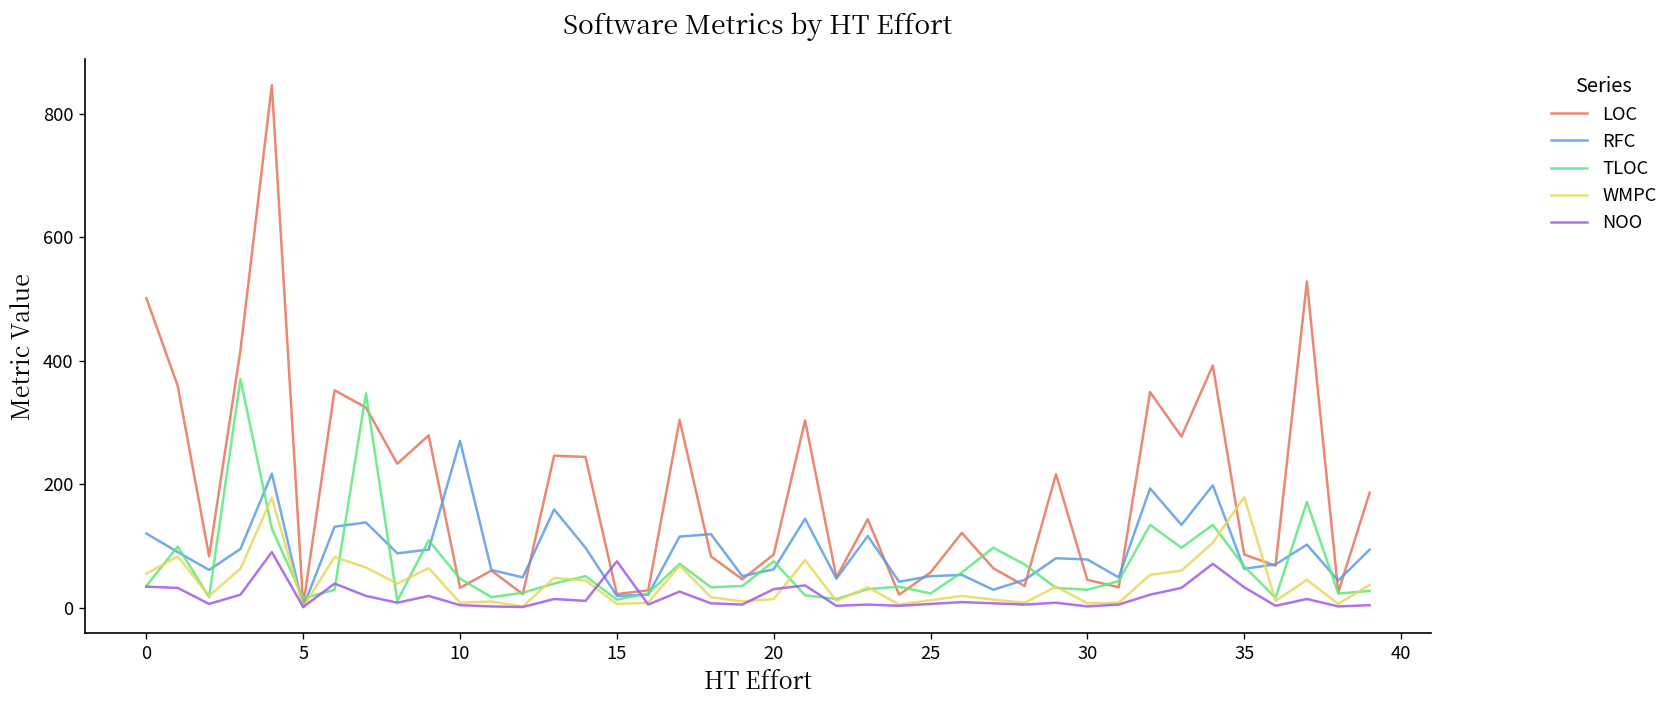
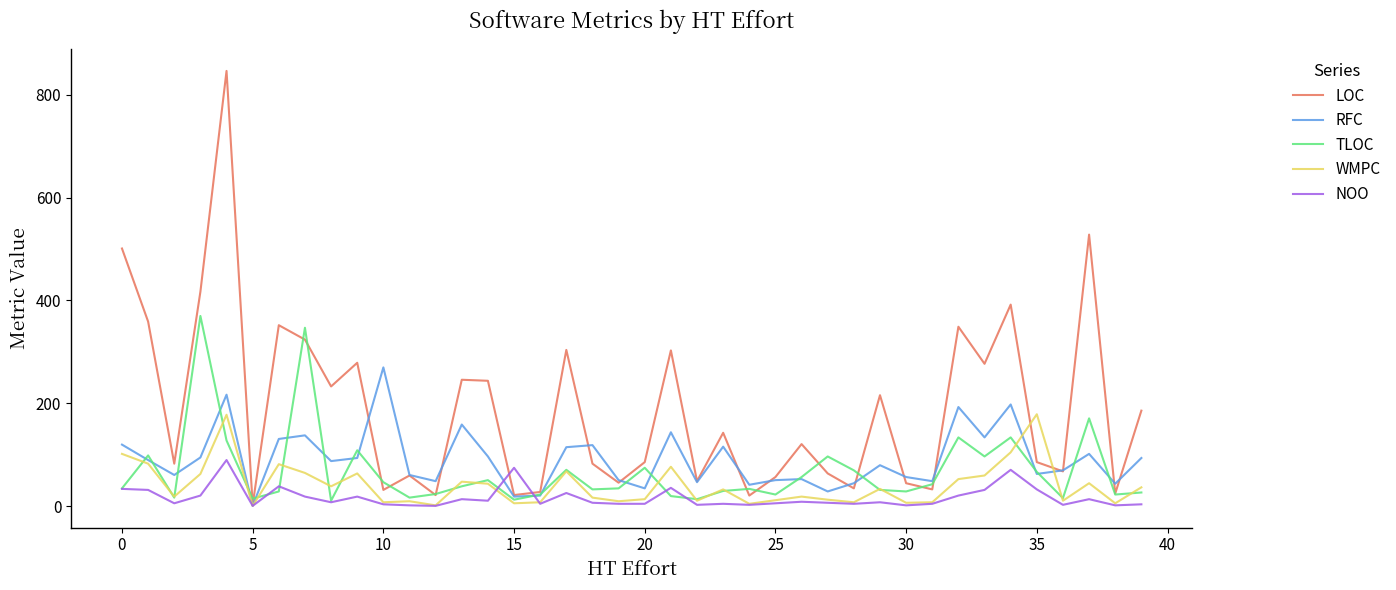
  {
    "LOC": {
      "0": 500,
      "10": 30,
      "20": 90,
      "25": 60,
      "30": 50,
      "35": 90
    },
    "RFC": {
      "0": 120,
      "10": 270,
-     "20": 60,
+     "20": 40,
      "25": 50,
-     "30": 80
+     "30": 60
    },
    "TLOC": {
      "5": 20,
      "10": 50,
      "15": 10,
      "20": 80,
      "25": 20,
      "30": 30
    },
    "WMPC": {
-     "0": 60,
+     "0": 100,
      "15": 10,
      "20": 10,
      "25": 10,
      "30": 10,
      "35": 180
    },
    "NOO": {
      "15": 80,
-     "20": 30,
+     "20": 10,
      "25": 10,
      "30": 0,
      "35": 30
    }
  }
